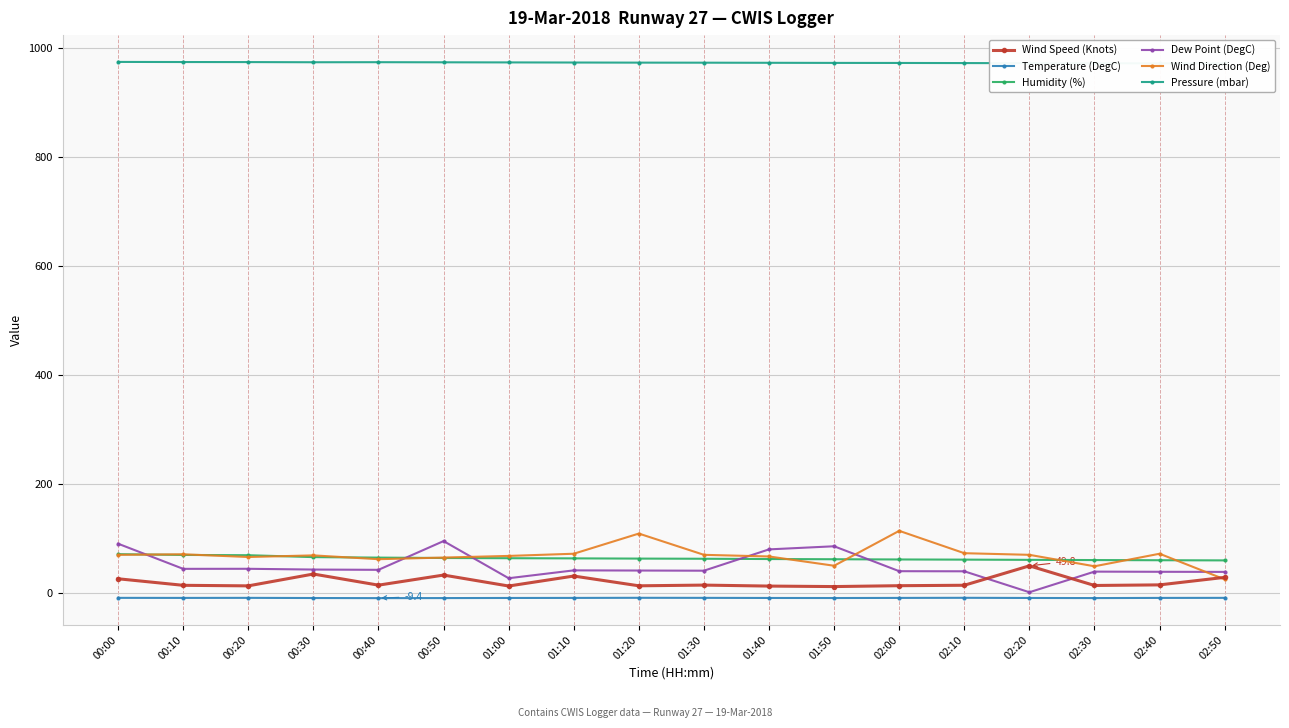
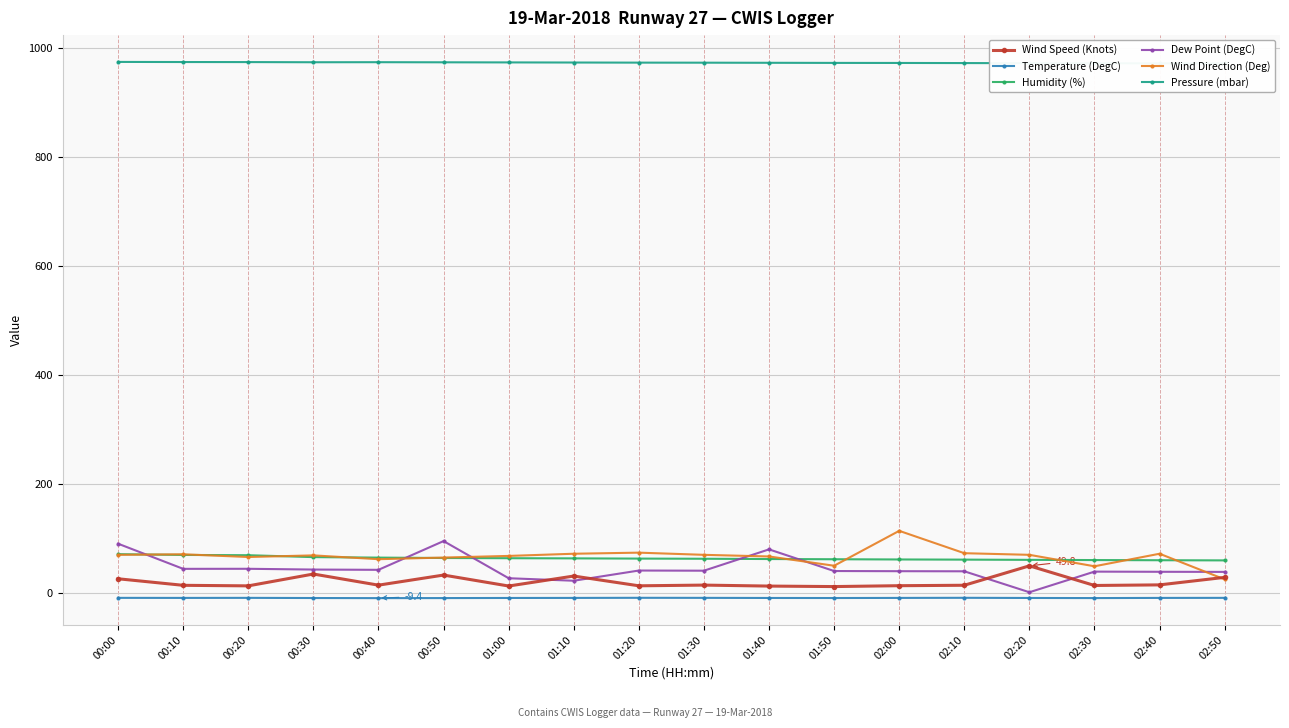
  {
    "Wind Speed (Knots)": {
      "02:20": 49.8
    },
    "Temperature (DegC)": {
      "00:40": -9.4
    },
    "Dew Point (DegC)": {
      "00:00": 90,
      "00:10": 40,
      "00:20": 40,
      "00:30": 40,
      "00:40": 40,
      "00:50": 100,
      "01:00": 30,
-     "01:10": 40,
+     "01:10": 20,
      "01:20": 40,
      "01:30": 40,
      "01:40": 80,
-     "01:50": 90,
+     "01:50": 40,
      "02:00": 40,
      "02:10": 40,
      "02:20": 0,
      "02:30": 40,
      "02:40": 40,
      "02:50": 40
    },
    "Wind Direction (Deg)": {
      "01:10": 70,
-     "01:20": 110,
+     "01:20": 70,
      "01:30": 70,
      "01:50": 50,
      "02:00": 110,
      "02:10": 70,
      "02:30": 50,
      "02:40": 70
    }
  }
